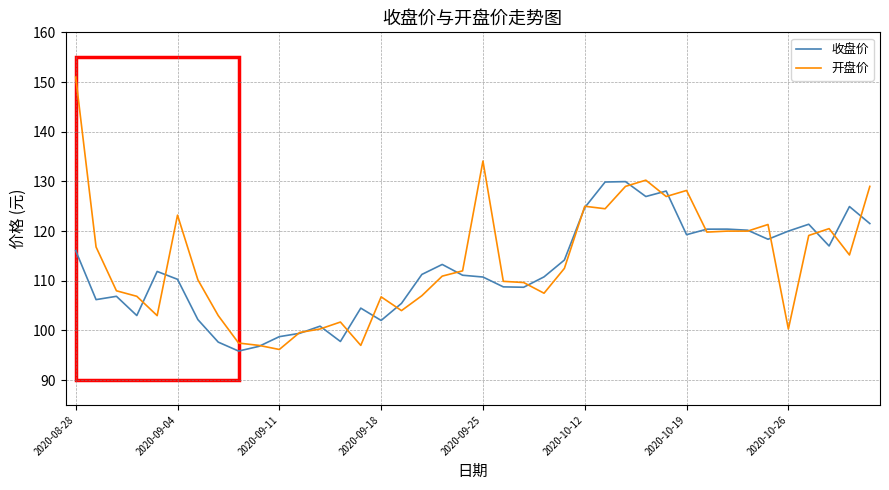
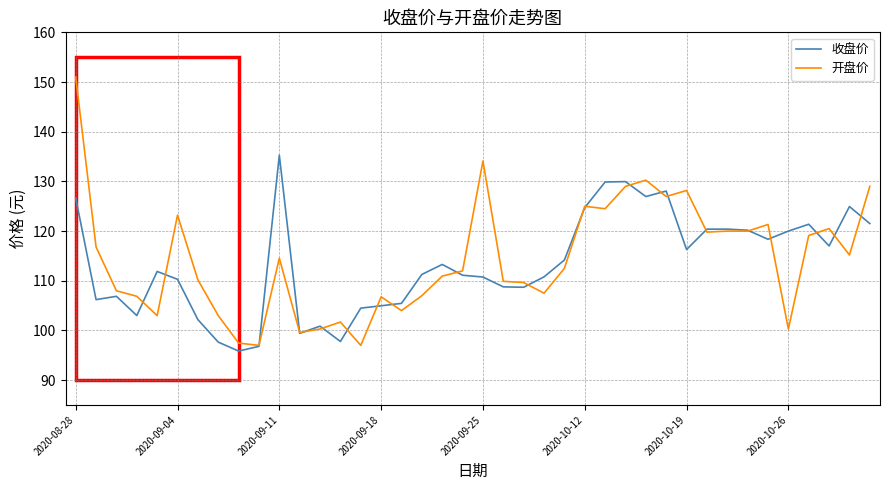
  {
    "收盘价": {
-     "2020-08-28": 116,
+     "2020-08-28": 127,
      "2020-09-04": 110,
-     "2020-09-11": 99,
-     "2020-09-18": 102,
+     "2020-09-11": 135,
+     "2020-09-18": 105,
      "2020-09-25": 111,
-     "2020-10-19": 119,
+     "2020-10-19": 116,
      "2020-10-26": 120
    },
    "开盘价": {
      "2020-08-28": 151,
      "2020-09-04": 123,
-     "2020-09-11": 96,
+     "2020-09-11": 115,
      "2020-09-18": 107,
      "2020-09-25": 134,
      "2020-10-19": 128,
      "2020-10-26": 100
    }
  }
